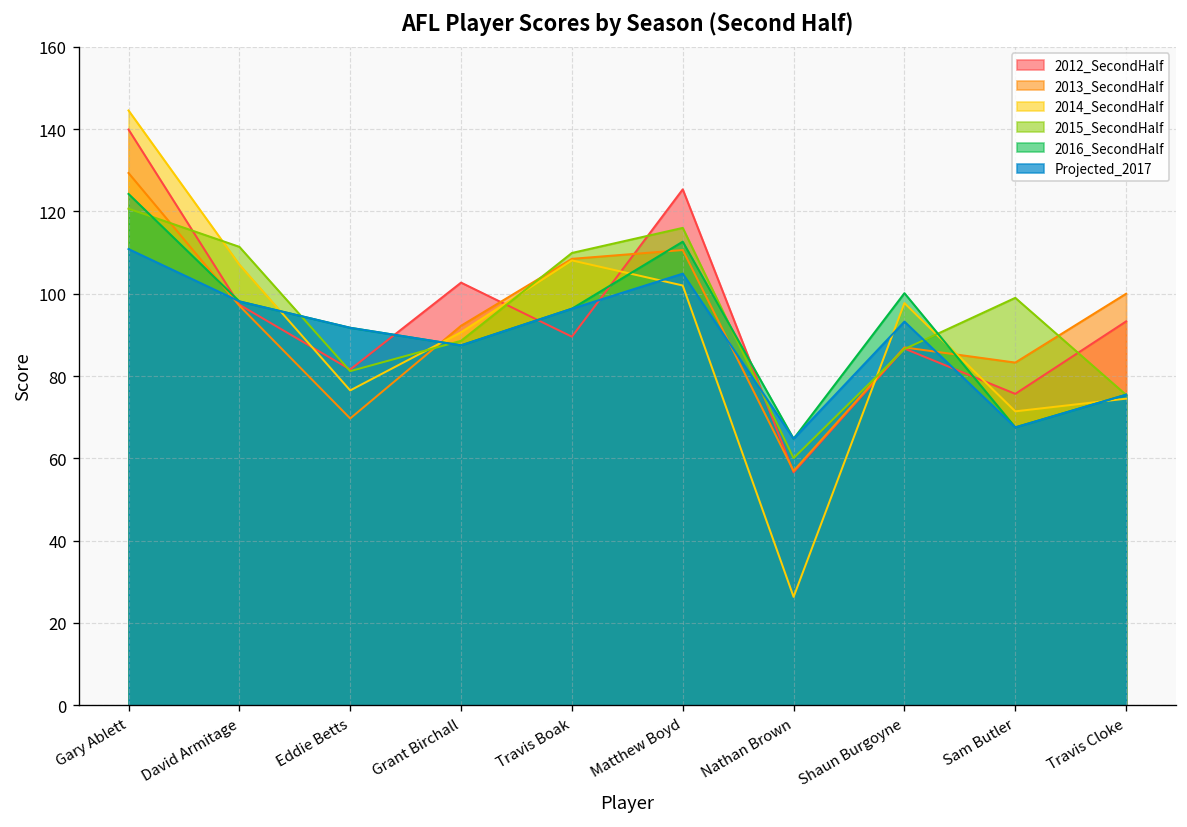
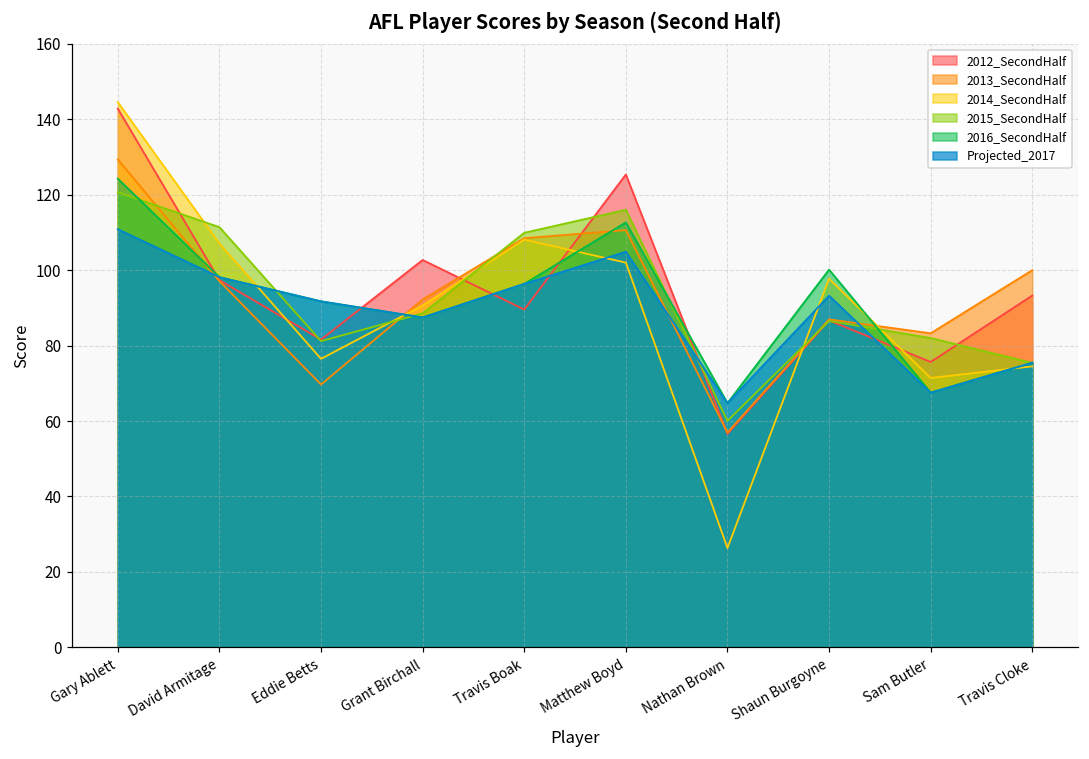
  {
    "2012_SecondHalf": {
-     "Gary Ablett": 140,
+     "Gary Ablett": 143,
      "Grant Birchall": 103,
      "Travis Boak": 90,
      "Matthew Boyd": 125,
      "Sam Butler": 76,
      "Travis Cloke": 93
    },
    "2015_SecondHalf": {
      "Gary Ablett": 121,
      "David Armitage": 111,
      "Grant Birchall": 89,
      "Travis Boak": 110,
      "Matthew Boyd": 116,
      "Nathan Brown": 60,
-     "Sam Butler": 99
+     "Sam Butler": 82
    },
    "2016_SecondHalf": {
      "Gary Ablett": 124,
      "Matthew Boyd": 113,
      "Shaun Burgoyne": 100
    },
    "Projected_2017": {
      "Gary Ablett": 111,
      "Matthew Boyd": 105,
      "Shaun Burgoyne": 93
    }
  }
